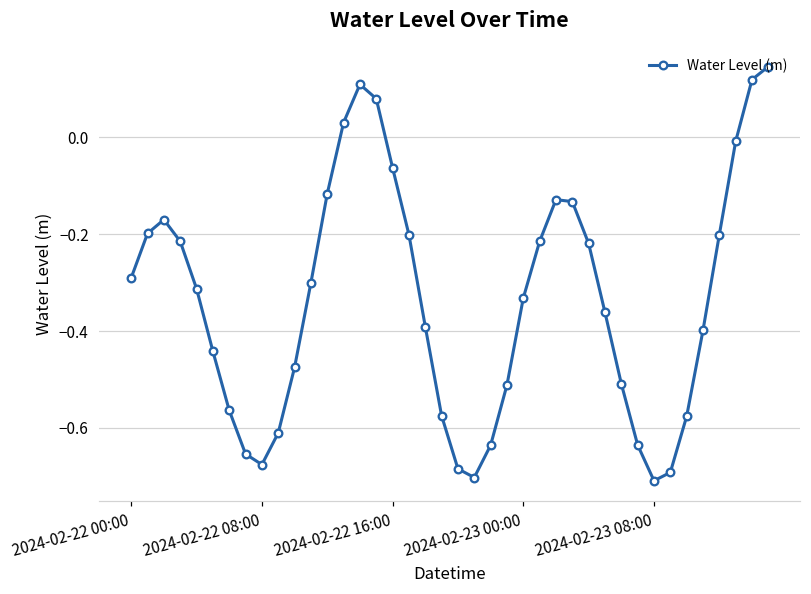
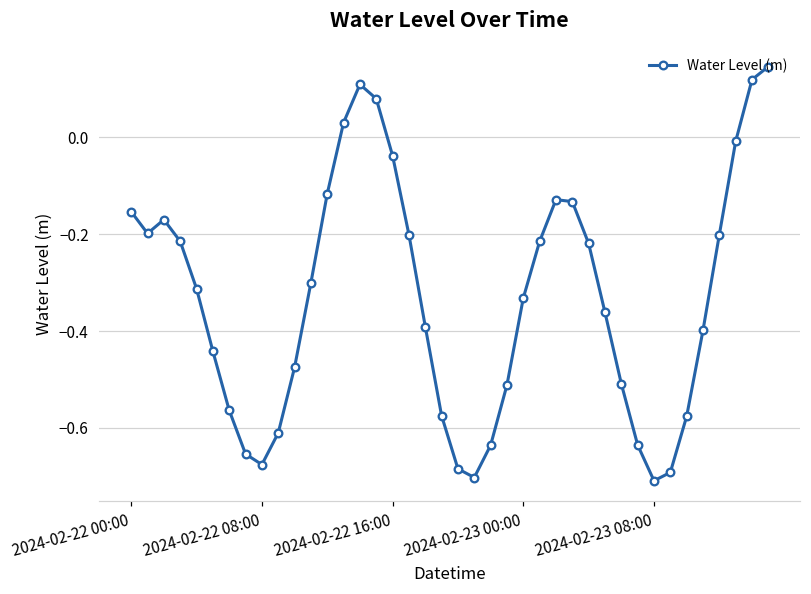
  {
-   "2024-02-22 00:00": -0.29,
+   "2024-02-22 00:00": -0.15,
    "2024-02-22 08:00": -0.68,
-   "2024-02-22 16:00": -0.06,
+   "2024-02-22 16:00": -0.04,
    "2024-02-23 00:00": -0.33,
    "2024-02-23 08:00": -0.71
  }
